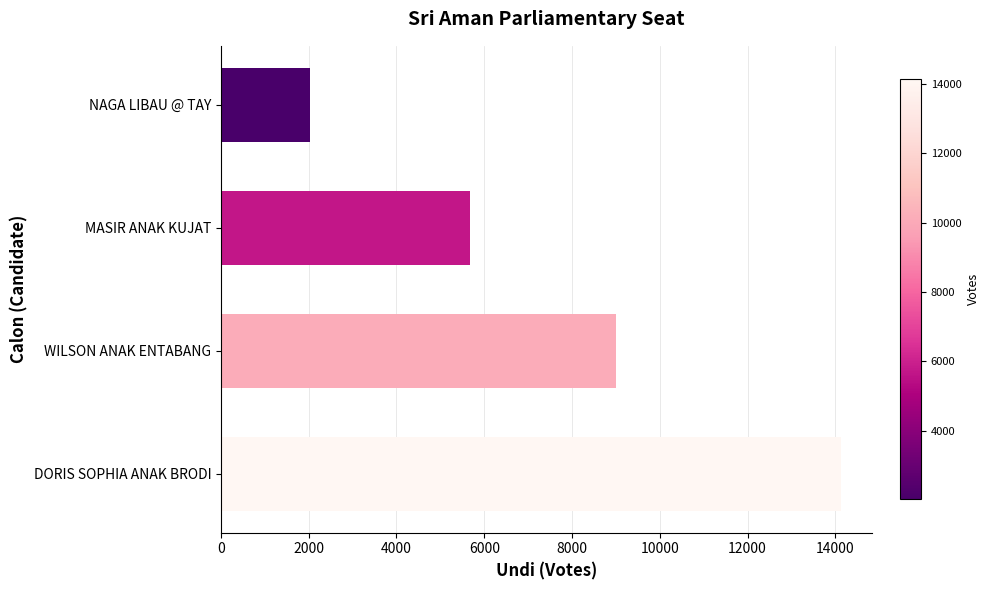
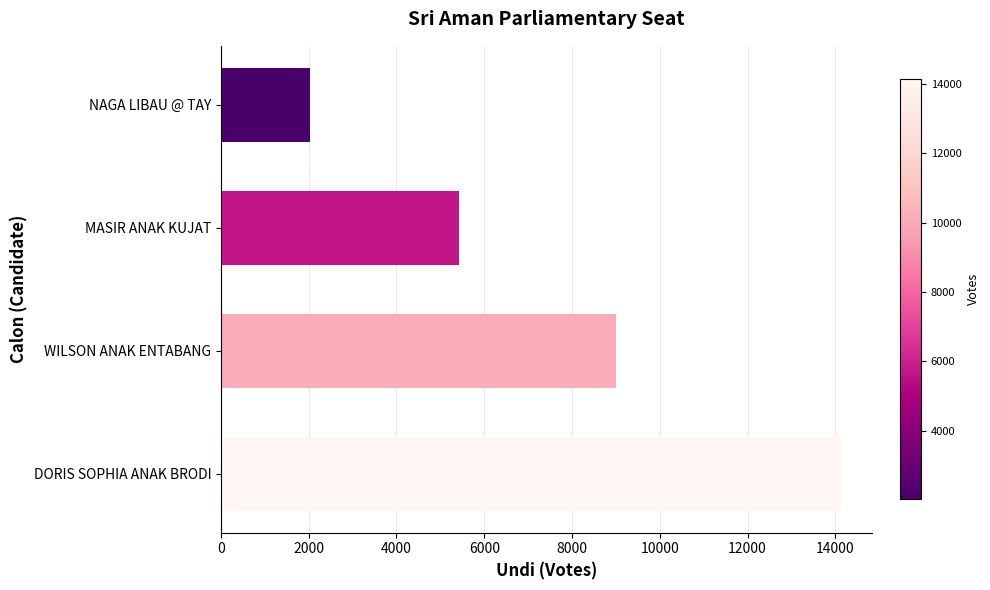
  {
    "NAGA LIBAU @ TAY": 2000,
-   "MASIR ANAK KUJAT": 5700,
+   "MASIR ANAK KUJAT": 5400,
    "WILSON ANAK ENTABANG": 9000,
    "DORIS SOPHIA ANAK BRODI": 14100
  }
